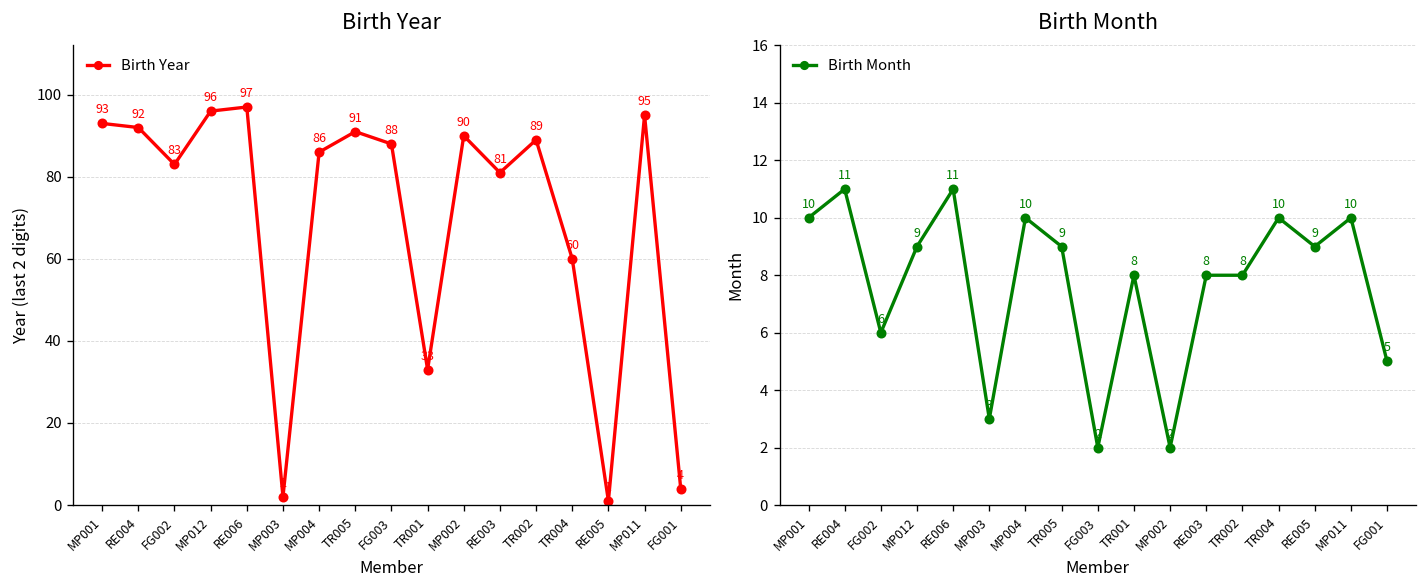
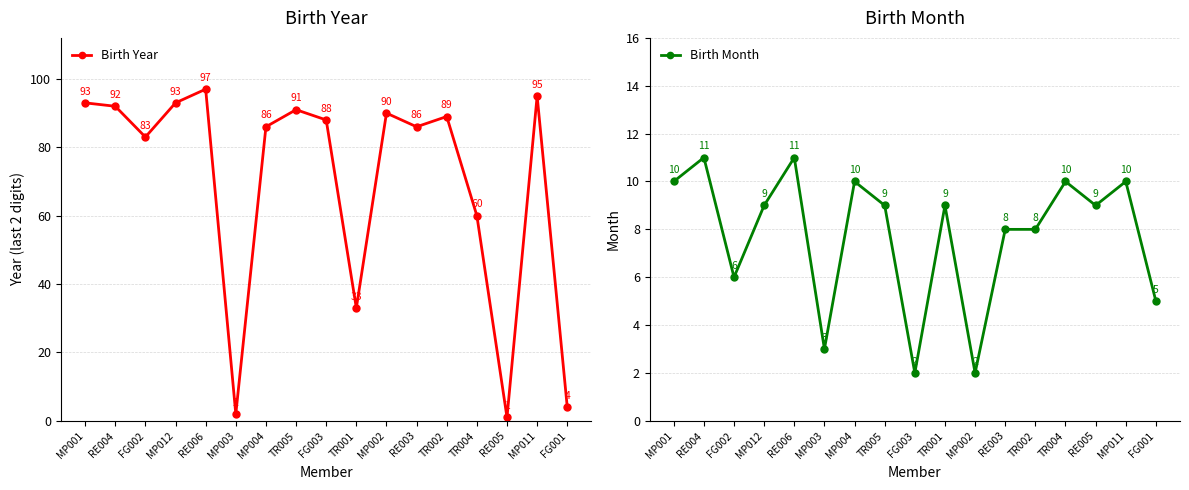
  {
    "Birth Year": {
      "MP001": 93,
      "RE004": 92,
      "FG002": 83,
-     "MP012": 96,
+     "MP012": 93,
      "RE006": 97,
      "MP004": 86,
      "TR005": 91,
      "FG003": 88,
      "TR001": 33,
      "MP002": 90,
-     "RE003": 81,
+     "RE003": 86,
      "TR002": 89,
      "TR004": 60,
      "MP011": 95,
      "FG001": 4
    },
    "Birth Month": {
      "MP001": 10,
      "RE004": 11,
      "FG002": 6,
      "MP012": 9,
      "RE006": 11,
      "MP004": 10,
      "TR005": 9,
-     "TR001": 8,
+     "TR001": 9,
      "RE003": 8,
      "TR002": 8,
      "TR004": 10,
      "RE005": 9,
      "MP011": 10,
      "FG001": 5
    }
  }
